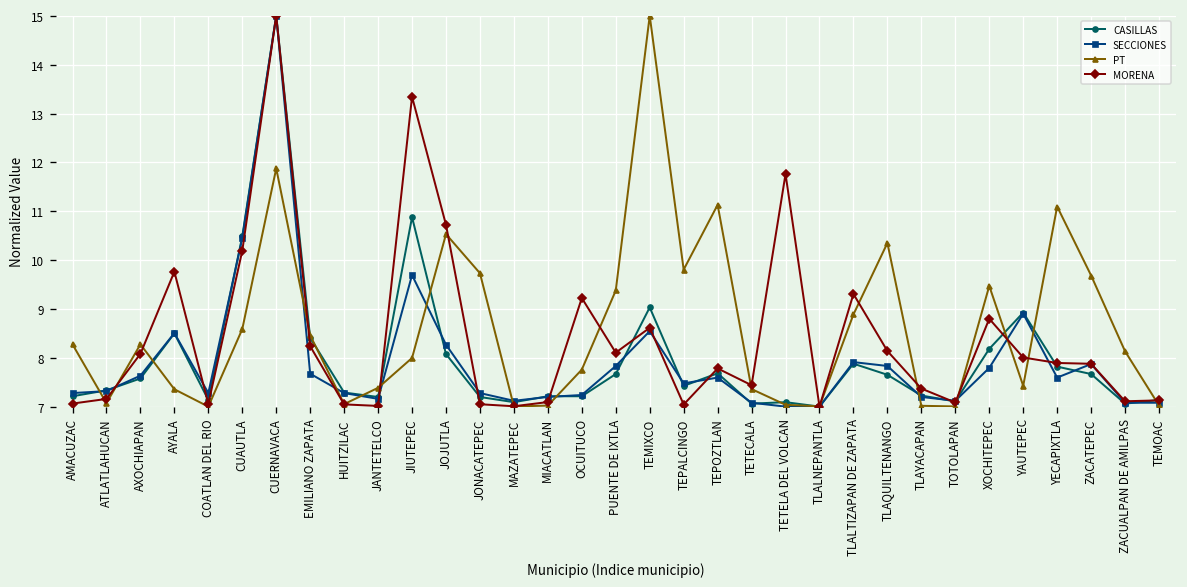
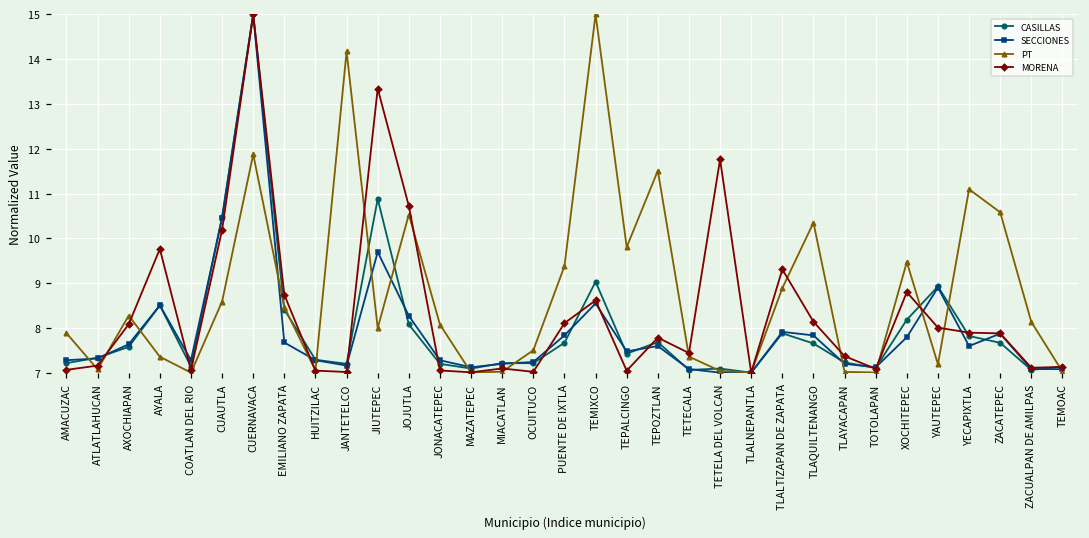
  {
    "PT": {
-     "AMACUZAC": 8.3,
+     "AMACUZAC": 7.9,
      "ATLATLAHUCAN": 7.1,
      "AXOCHIAPAN": 8.3,
      "AYALA": 7.4,
      "CUAUTLA": 8.6,
      "CUERNAVACA": 11.9,
-     "JANTETELCO": 7.4,
+     "JANTETELCO": 14.2,
      "JIUTEPEC": 8.0,
      "JOJUTLA": 10.5,
-     "JONACATEPEC": 9.7,
+     "JONACATEPEC": 8.1,
      "MIACATLAN": 7.0,
-     "OCUITUCO": 7.8,
+     "OCUITUCO": 7.5,
      "PUENTE DE IXTLA": 9.4,
      "TEMIXCO": 15.0,
      "TEPALCINGO": 9.8,
-     "TEPOZTLAN": 11.1,
+     "TEPOZTLAN": 11.5,
      "TETECALA": 7.4,
      "TLALTIZAPAN DE ZAPATA": 8.9,
      "TLAQUILTENANGO": 10.3,
      "TLAYACAPAN": 7.0,
      "TOTOLAPAN": 7.0,
      "XOCHITEPEC": 9.5,
-     "YAUTEPEC": 7.4,
+     "YAUTEPEC": 7.2,
      "YECAPIXTLA": 11.1,
-     "ZACATEPEC": 9.7,
+     "ZACATEPEC": 10.6,
      "ZACUALPAN DE AMILPAS": 8.1
    },
    "MORENA": {
      "AMACUZAC": 7.1,
      "ATLATLAHUCAN": 7.2,
      "AXOCHIAPAN": 8.1,
      "AYALA": 9.8,
      "CUAUTLA": 10.2,
-     "EMILIANO ZAPATA": 8.2,
+     "EMILIANO ZAPATA": 8.7,
      "JANTETELCO": 7.0,
      "JIUTEPEC": 13.3,
      "JOJUTLA": 10.7,
      "JONACATEPEC": 7.0,
      "MIACATLAN": 7.1,
-     "OCUITUCO": 9.2,
+     "OCUITUCO": 7.0,
      "PUENTE DE IXTLA": 8.1,
      "TEMIXCO": 8.6,
      "TEPALCINGO": 7.0,
      "TEPOZTLAN": 7.8,
      "TETECALA": 7.4,
      "TETELA DEL VOLCAN": 11.8,
      "TLALTIZAPAN DE ZAPATA": 9.3,
      "TLAQUILTENANGO": 8.1,
      "TLAYACAPAN": 7.4,
      "XOCHITEPEC": 8.8,
      "YAUTEPEC": 8.0,
      "YECAPIXTLA": 7.9
    }
  }
